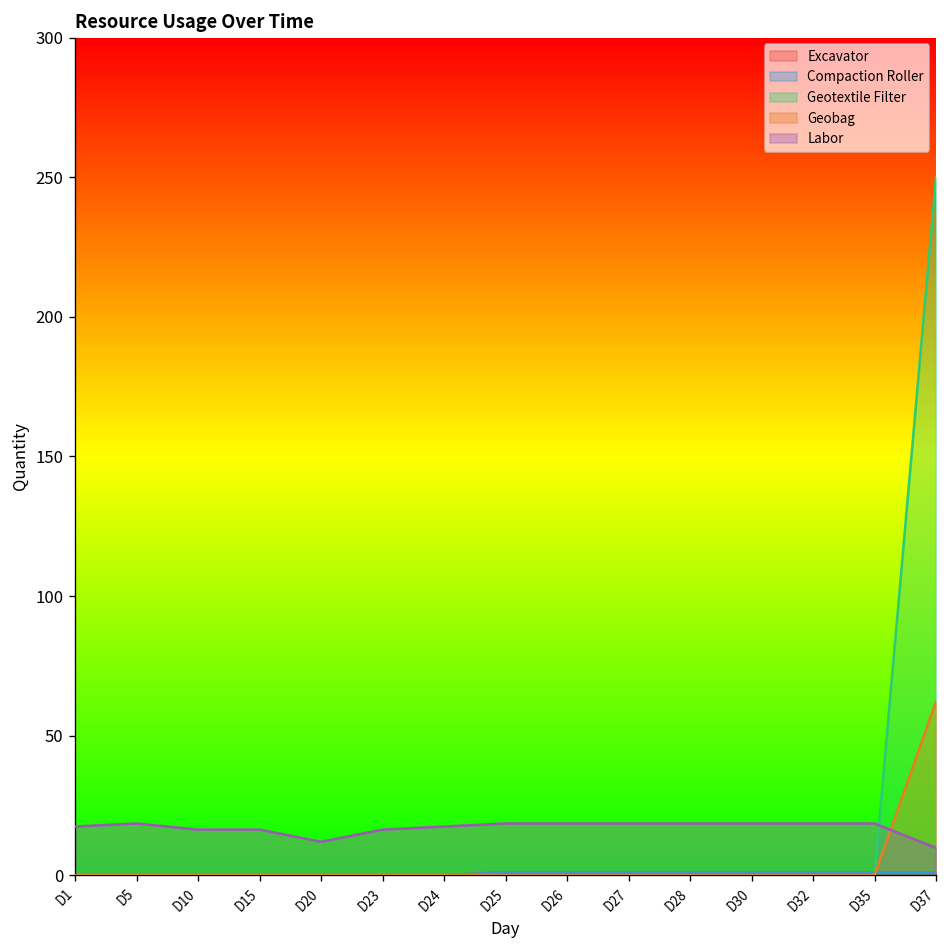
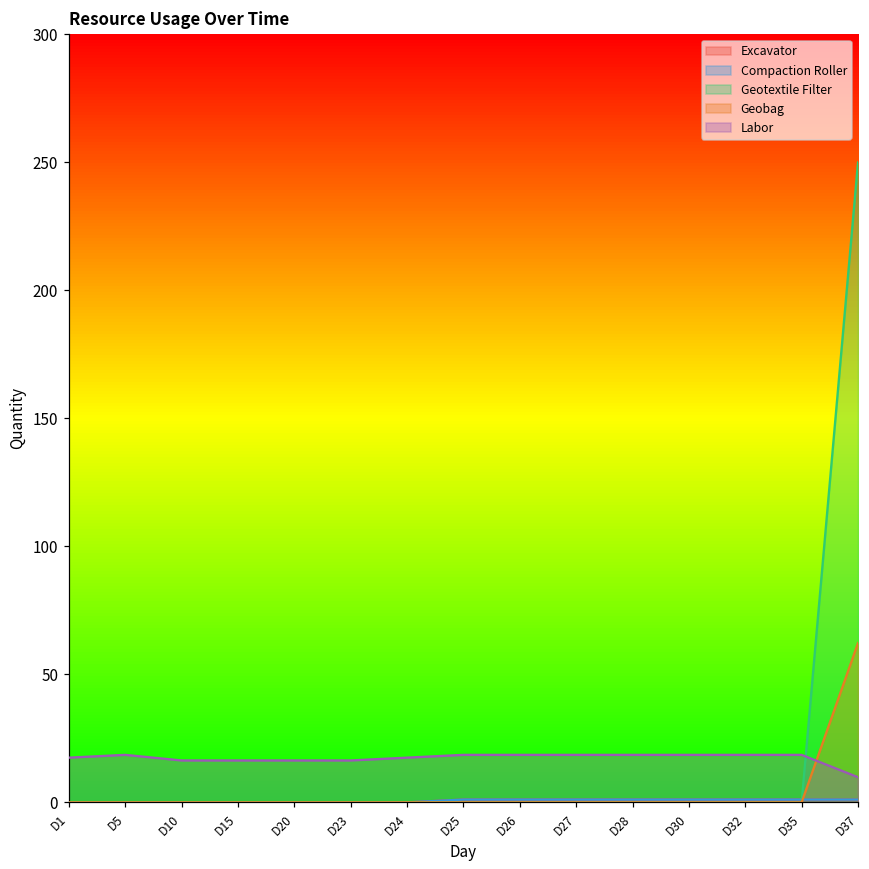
  {
    "Compaction Roller": {
      "D37": 1
    },
    "Geotextile Filter": {
      "D37": 250
    },
    "Geobag": {
      "D37": 62
    },
    "Labor": {
      "D1": 17,
      "D5": 19,
      "D10": 16,
      "D15": 16,
-     "D20": 12,
+     "D20": 16,
      "D23": 16,
      "D24": 17,
      "D25": 19,
      "D26": 19,
      "D27": 19,
      "D28": 19,
      "D30": 19,
      "D32": 19,
      "D35": 19,
      "D37": 10
    }
  }
